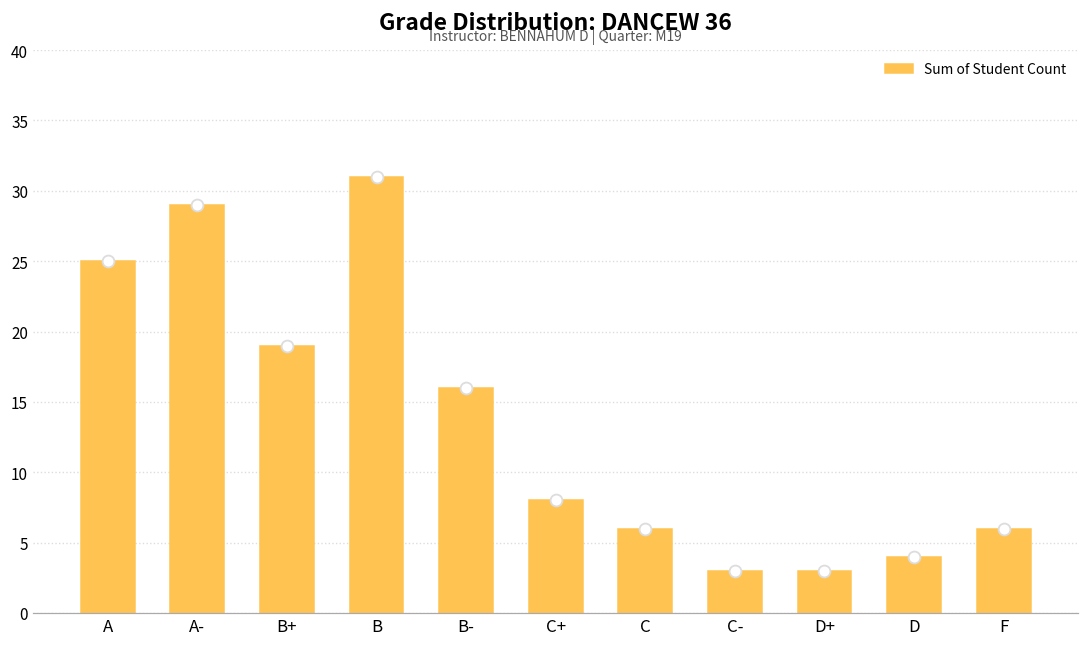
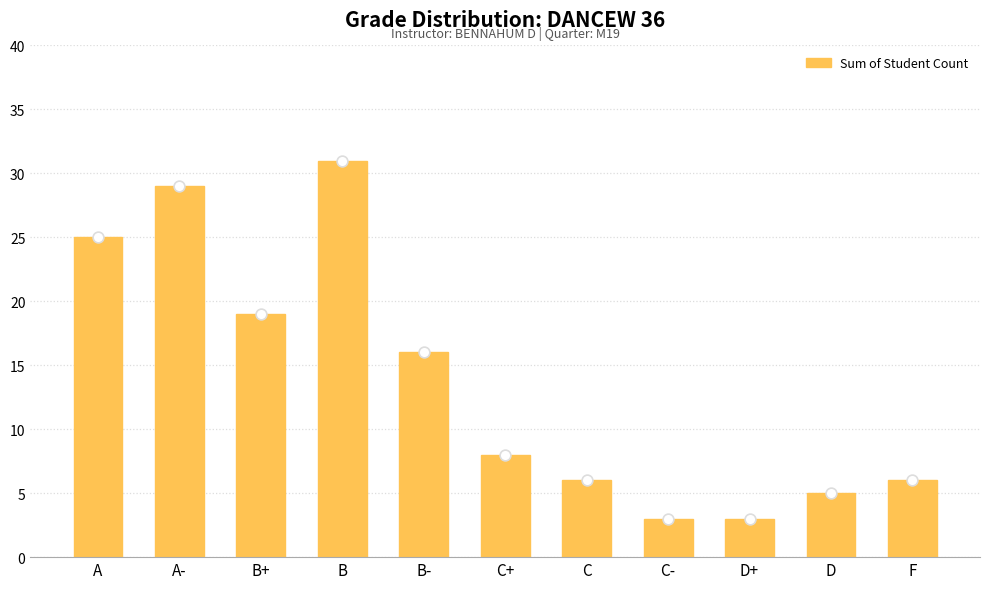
  {
    "A": 25,
    "A-": 29,
    "B+": 19,
    "B": 31,
    "B-": 16,
    "C+": 8,
    "C": 6,
    "C-": 3,
    "D+": 3,
-   "D": 4,
+   "D": 5,
    "F": 6
  }
